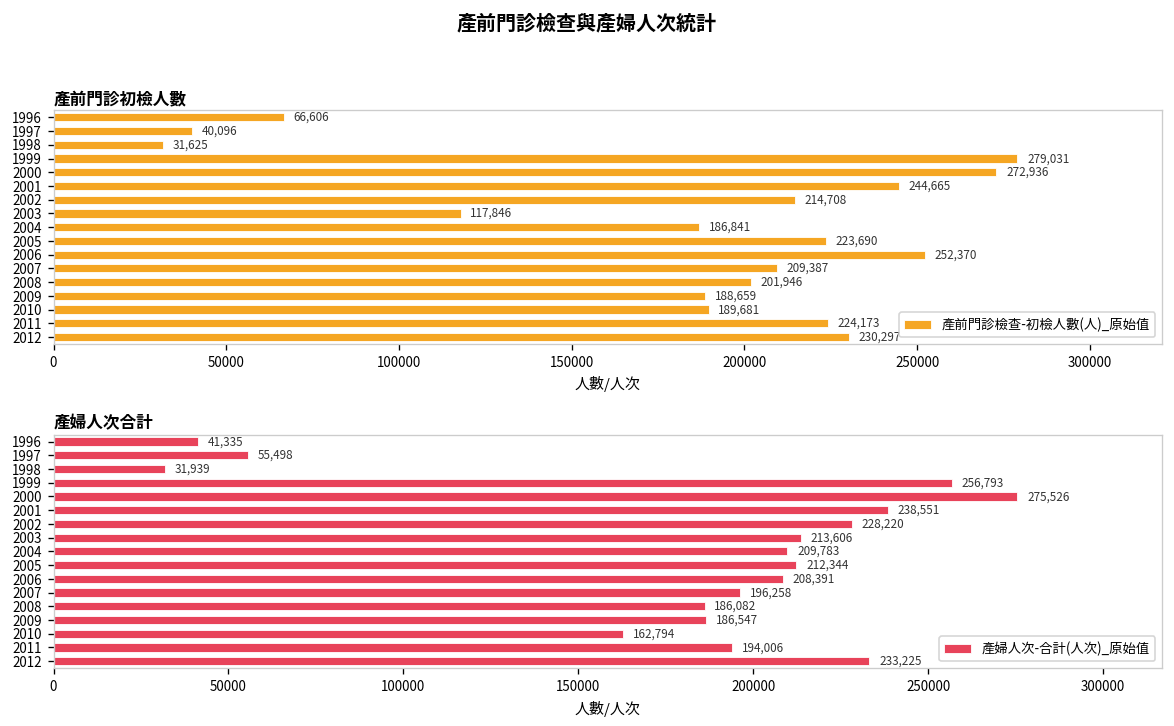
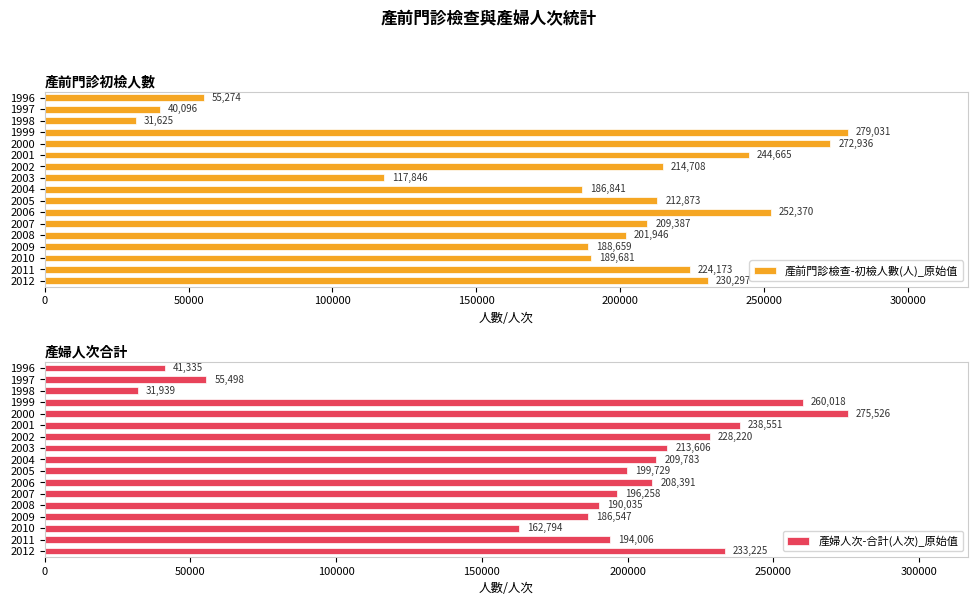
  {
    "產前門診初檢人數": {
-     "1996": "66,606",
+     "1996": "55,274",
      "1997": "40,096",
      "1998": "31,625",
      "1999": "279,031",
      "2000": "272,936",
      "2001": "244,665",
      "2002": "214,708",
      "2003": "117,846",
      "2004": "186,841",
-     "2005": "223,690",
+     "2005": "212,873",
      "2006": "252,370",
      "2007": "209,387",
      "2008": "201,946",
      "2009": "188,659",
      "2010": "189,681",
      "2011": "224,173"
    },
    "產婦人次合計": {
      "1996": "41,335",
      "1997": "55,498",
      "1998": "31,939",
-     "1999": "256,793",
+     "1999": "260,018",
      "2000": "275,526",
      "2001": "238,551",
      "2002": "228,220",
      "2003": "213,606",
      "2004": "209,783",
-     "2005": "212,344",
+     "2005": "199,729",
      "2006": "208,391",
      "2007": "196,258",
-     "2008": "186,082",
+     "2008": "190,035",
      "2009": "186,547",
      "2010": "162,794",
      "2011": "194,006",
      "2012": "233,225"
    }
  }
